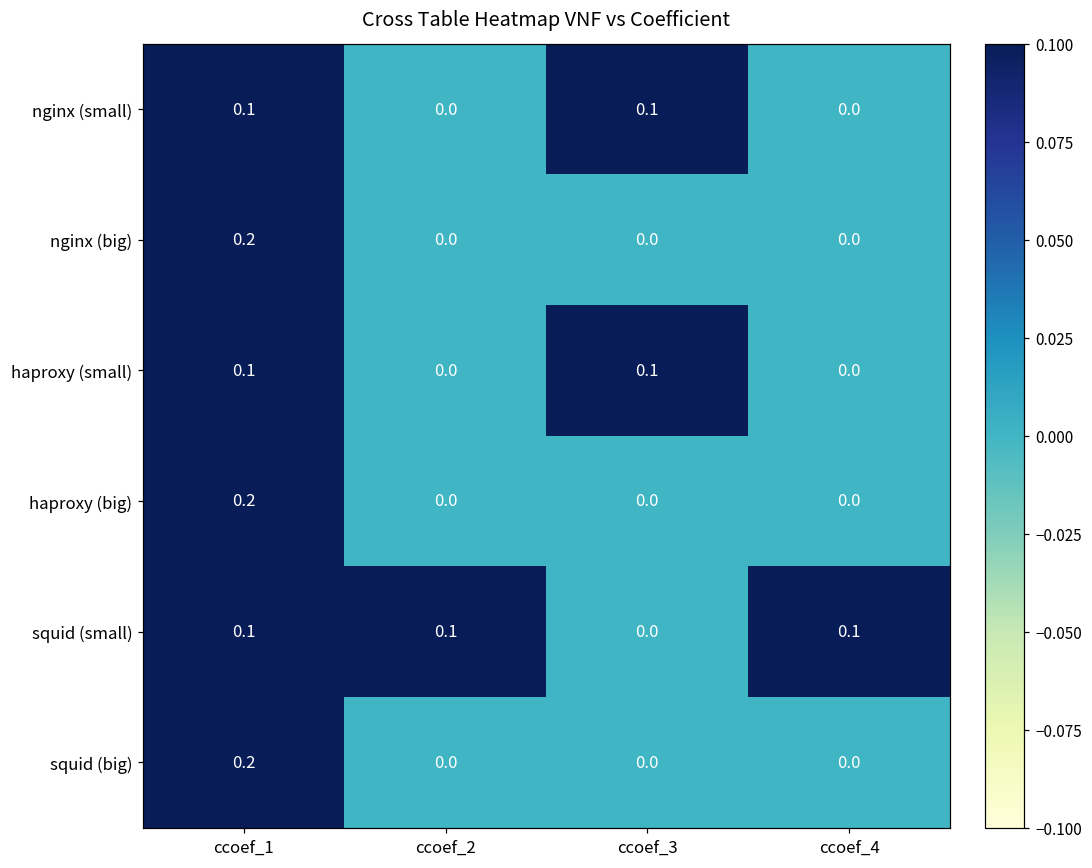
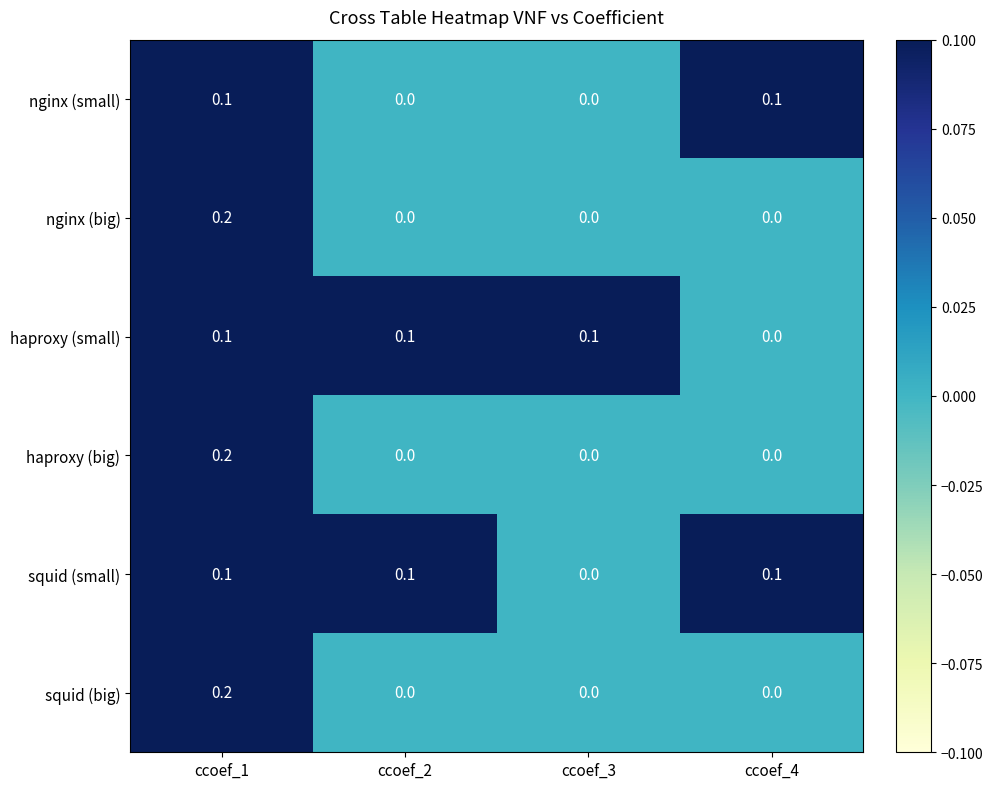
  {
    "nginx (small)": {
      "ccoef_1": 0.1,
      "ccoef_2": 0.0,
-     "ccoef_3": 0.1,
-     "ccoef_4": 0.0
+     "ccoef_3": 0.0,
+     "ccoef_4": 0.1
    },
    "nginx (big)": {
      "ccoef_1": 0.2,
      "ccoef_2": 0.0,
      "ccoef_3": 0.0,
      "ccoef_4": 0.0
    },
    "haproxy (small)": {
      "ccoef_1": 0.1,
-     "ccoef_2": 0.0,
+     "ccoef_2": 0.1,
      "ccoef_3": 0.1,
      "ccoef_4": 0.0
    },
    "haproxy (big)": {
      "ccoef_1": 0.2,
      "ccoef_2": 0.0,
      "ccoef_3": 0.0,
      "ccoef_4": 0.0
    },
    "squid (small)": {
      "ccoef_1": 0.1,
      "ccoef_2": 0.1,
      "ccoef_3": 0.0,
      "ccoef_4": 0.1
    },
    "squid (big)": {
      "ccoef_1": 0.2,
      "ccoef_2": 0.0,
      "ccoef_3": 0.0,
      "ccoef_4": 0.0
    }
  }
